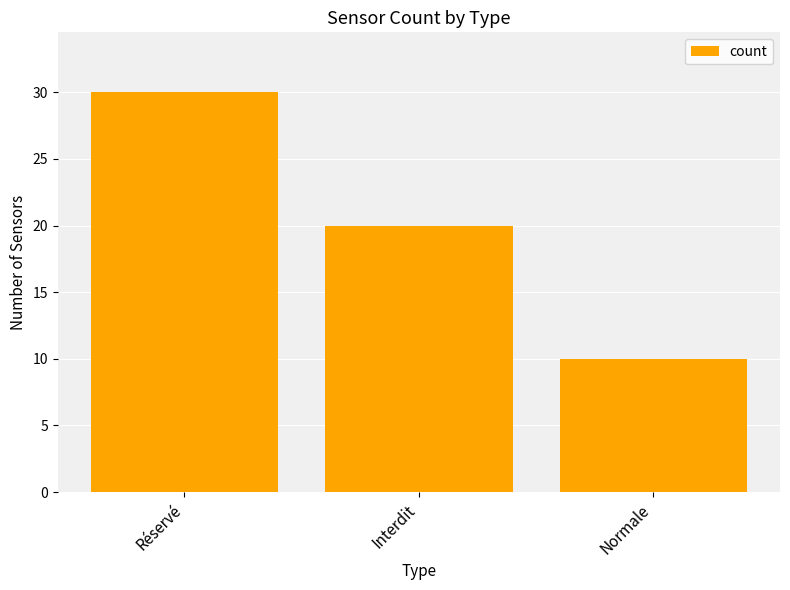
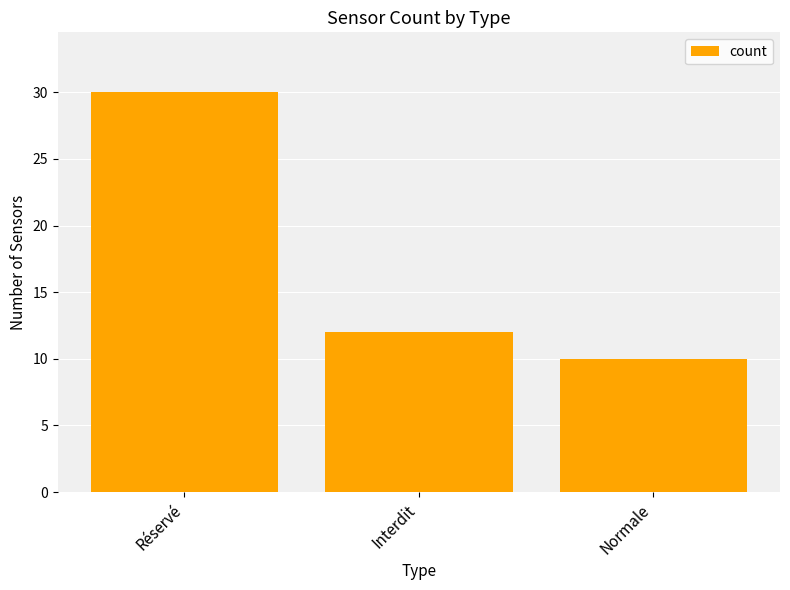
  {
    "Réservé": 30,
-   "Interdit": 20,
+   "Interdit": 12,
    "Normale": 10
  }
